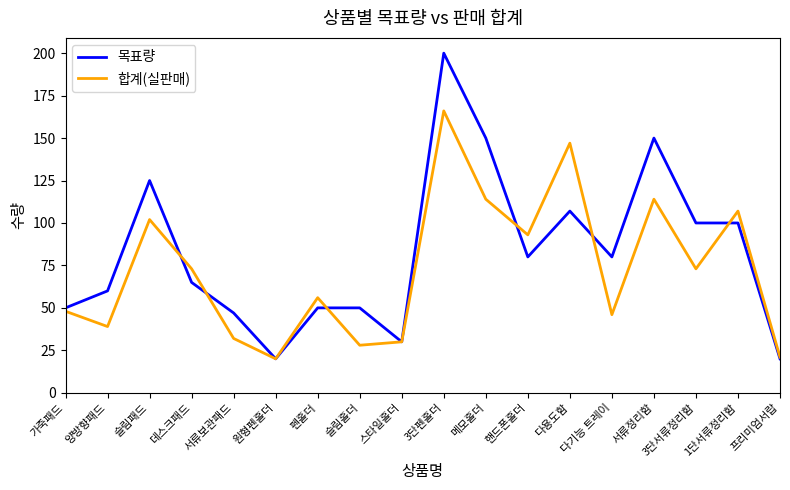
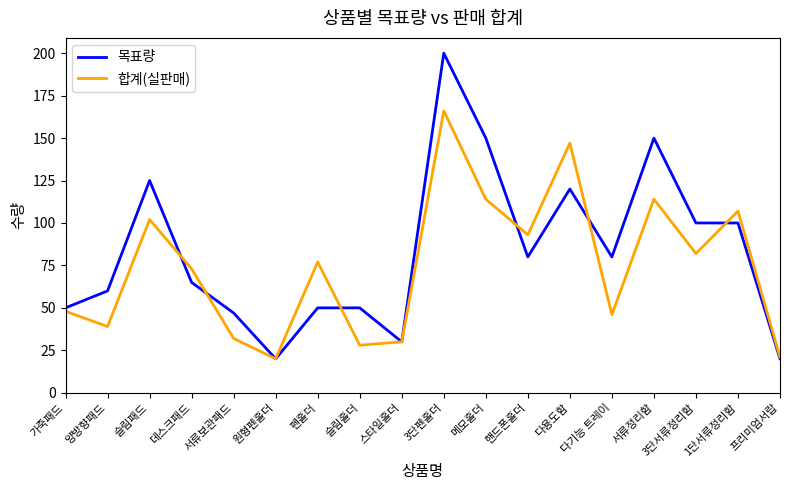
  {
    "목표량": {
      "가죽패드": 50,
      "양방향패드": 60,
      "슬림패드": 125,
      "데스크패드": 65,
      "서류보관패드": 47,
      "펜홀더": 50,
      "슬림홀더": 50,
      "3단펜홀더": 200,
      "메모홀더": 150,
      "핸드폰홀더": 80,
-     "다용도함": 107,
+     "다용도함": 120,
      "다기능 트레이": 80,
      "서류정리함": 150,
      "3단서류정리함": 100,
      "1단서류정리함": 100
    },
    "합계(실판매)": {
      "가죽패드": 48,
      "양방향패드": 39,
      "슬림패드": 102,
      "데스크패드": 73,
      "서류보관패드": 32,
-     "펜홀더": 56,
+     "펜홀더": 77,
      "슬림홀더": 28,
      "3단펜홀더": 166,
      "메모홀더": 114,
      "핸드폰홀더": 93,
      "다용도함": 147,
      "다기능 트레이": 46,
      "서류정리함": 114,
-     "3단서류정리함": 73,
+     "3단서류정리함": 82,
      "1단서류정리함": 107
    }
  }
